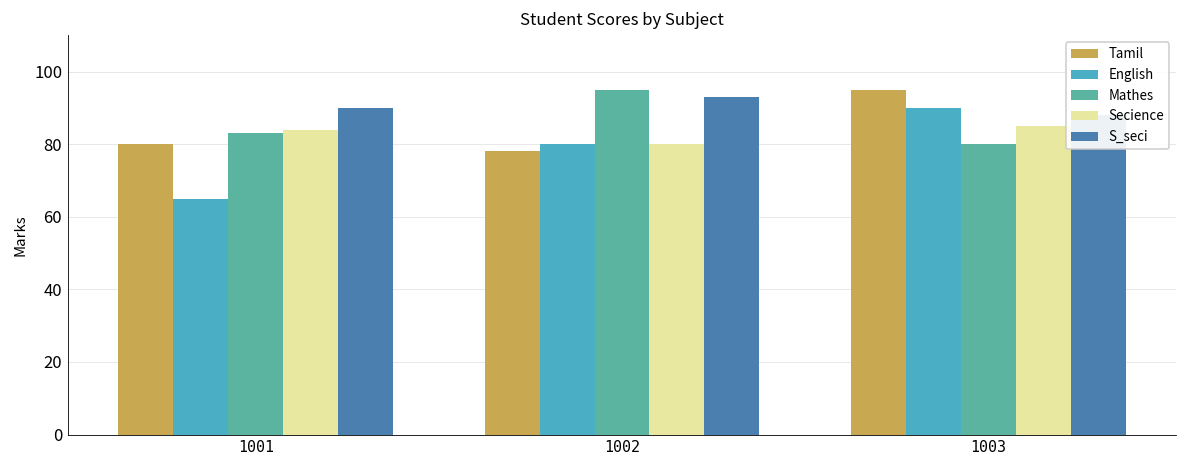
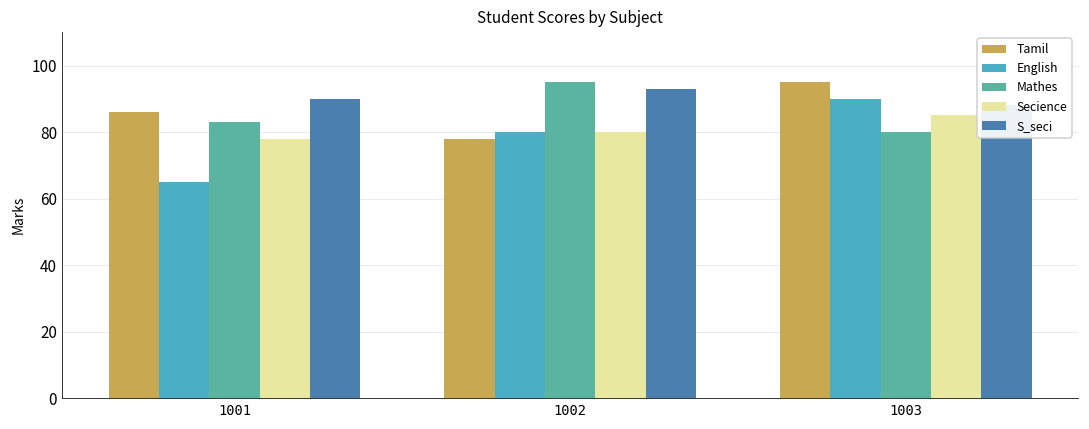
  {
    "Tamil": {
-     "1001": 80,
+     "1001": 86,
      "1002": 78,
      "1003": 95
    },
    "Secience": {
-     "1001": 84,
+     "1001": 78,
      "1002": 80,
      "1003": 85
    }
  }
